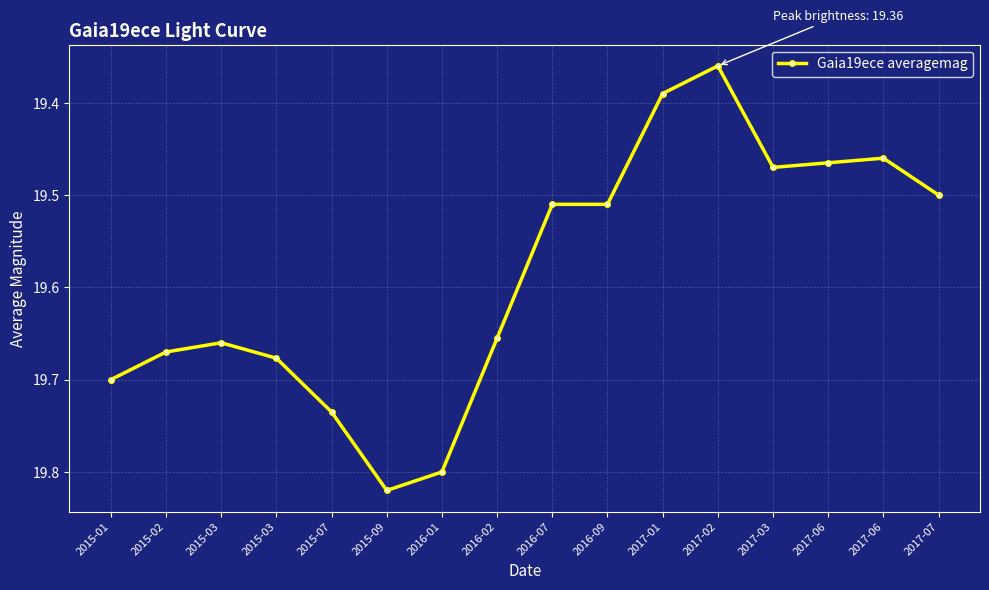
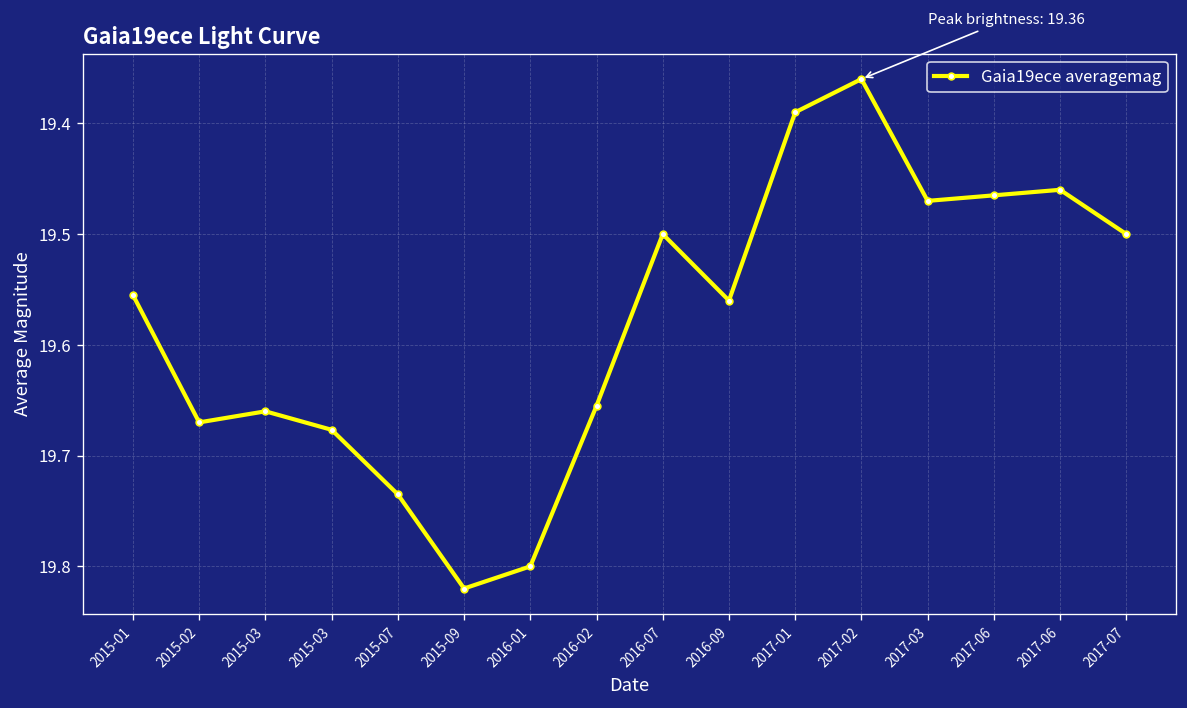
  {
-   "2015-01": 19.70,
+   "2015-01": 19.56,
    "2015-02": 19.67,
    "2015-07": 19.74,
    "2015-09": 19.82,
    "2016-01": 19.80,
    "2016-02": 19.66,
-   "2016-07": 19.51,
-   "2016-09": 19.51,
+   "2016-07": 19.50,
+   "2016-09": 19.56,
    "2017-01": 19.39,
    "2017-03": 19.47,
    "2017-07": 19.50
  }
